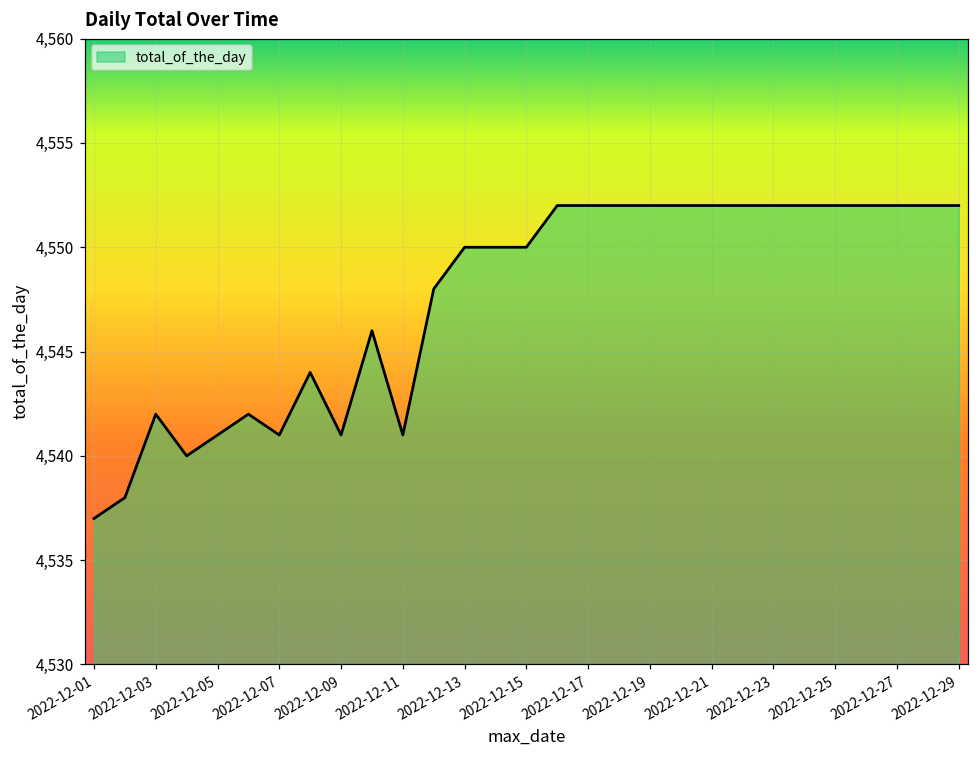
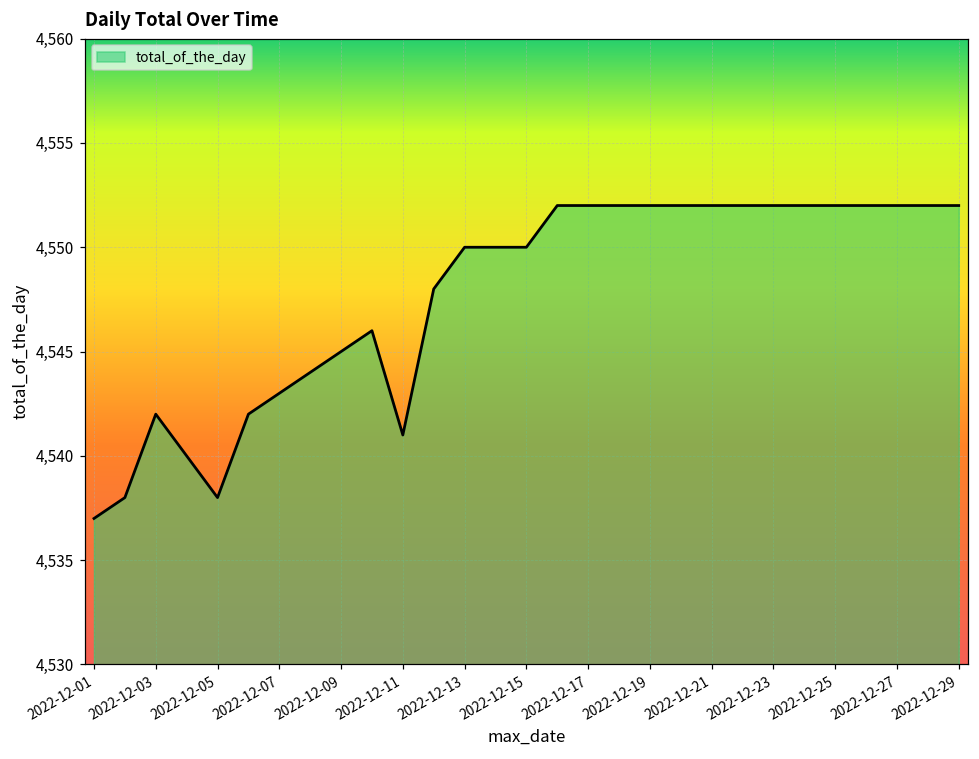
  {
    "2022-12-01": "4,537",
    "2022-12-03": "4,542",
-   "2022-12-05": "4,541",
-   "2022-12-07": "4,541",
-   "2022-12-09": "4,541",
+   "2022-12-05": "4,538",
+   "2022-12-07": "4,543",
+   "2022-12-09": "4,545",
    "2022-12-11": "4,541",
    "2022-12-13": "4,550",
    "2022-12-15": "4,550",
    "2022-12-17": "4,552",
    "2022-12-19": "4,552",
    "2022-12-21": "4,552",
    "2022-12-23": "4,552",
    "2022-12-25": "4,552",
    "2022-12-27": "4,552",
    "2022-12-29": "4,552"
  }
